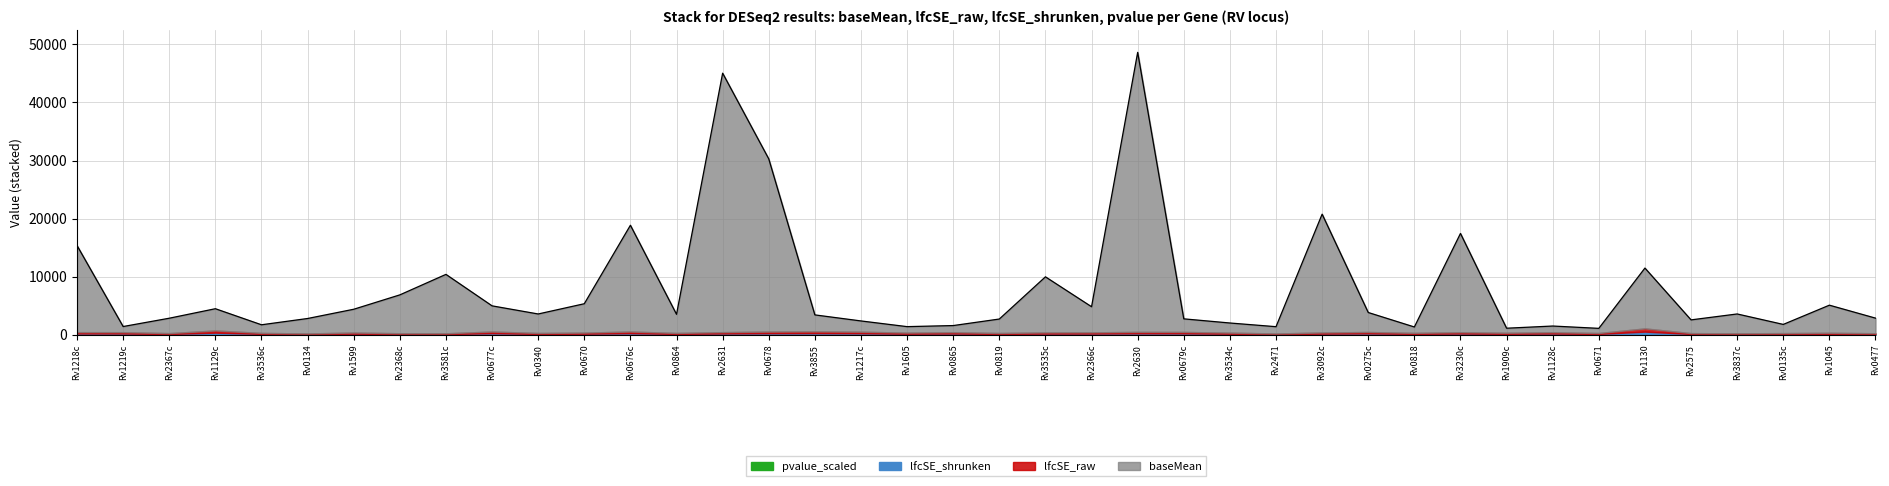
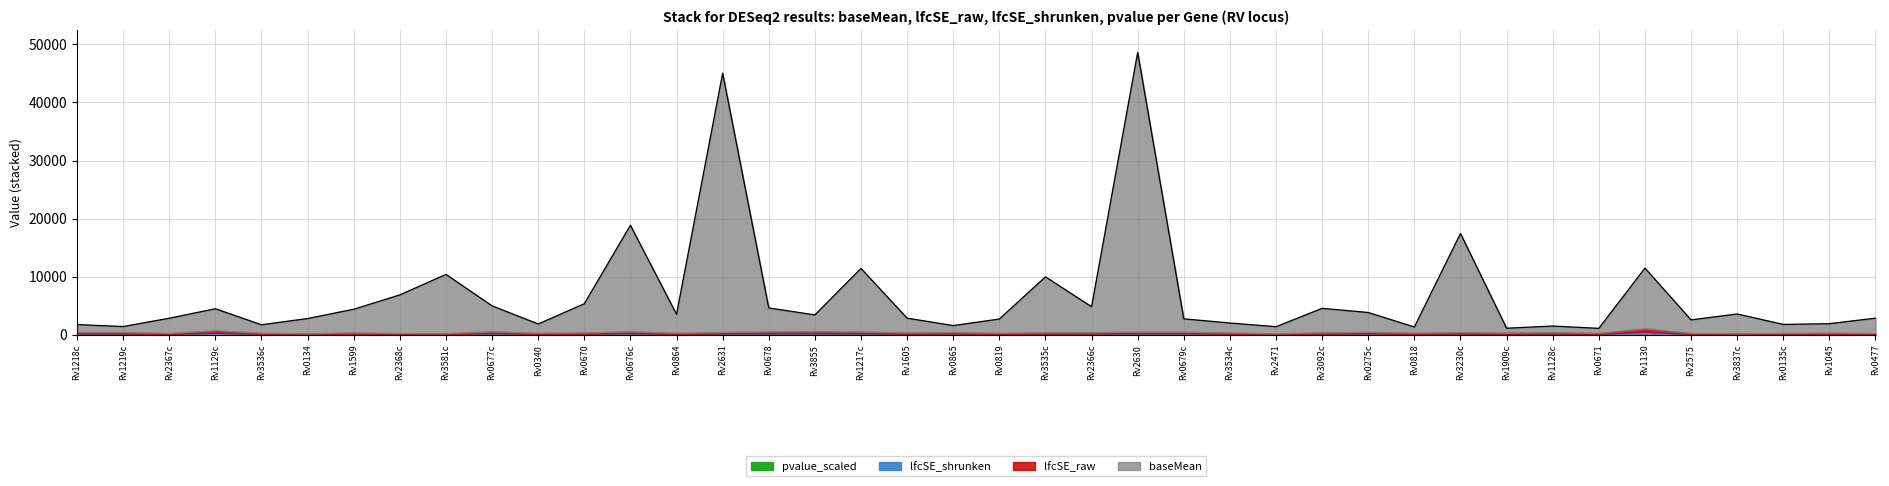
  {
    "lfcSE_shrunken": {
      "Rv1130": 1000
    },
    "lfcSE_raw": {
      "Rv1130": 1000
    },
    "baseMean": {
-     "Rv1218c": 15000,
+     "Rv1218c": 1000,
      "Rv1219c": 1000,
      "Rv2367c": 3000,
      "Rv1129c": 4000,
      "Rv3536c": 1000,
      "Rv0134": 3000,
      "Rv1599": 4000,
      "Rv2368c": 7000,
      "Rv3581c": 10000,
      "Rv0677c": 4000,
-     "Rv0340": 3000,
+     "Rv0340": 2000,
      "Rv0670": 5000,
      "Rv0676c": 18000,
      "Rv0864": 3000,
      "Rv2631": 45000,
-     "Rv0678": 30000,
+     "Rv0678": 4000,
      "Rv3855": 3000,
-     "Rv1217c": 2000,
-     "Rv1605": 1000,
+     "Rv1217c": 11000,
+     "Rv1605": 2000,
      "Rv0865": 1000,
      "Rv0819": 2000,
      "Rv3535c": 10000,
      "Rv2366c": 4000,
      "Rv2630": 48000,
      "Rv0679c": 2000,
      "Rv3534c": 2000,
      "Rv2471": 1000,
-     "Rv3092c": 20000,
+     "Rv3092c": 4000,
      "Rv0275c": 3000,
      "Rv0818": 1000,
      "Rv3230c": 17000,
      "Rv1909c": 1000,
      "Rv1128c": 1000,
      "Rv0671": 1000,
      "Rv1130": 10000,
      "Rv2575": 2000,
      "Rv3837c": 3000,
      "Rv0135c": 1000,
-     "Rv1045": 5000,
+     "Rv1045": 2000,
      "Rv0477": 3000
    }
  }
